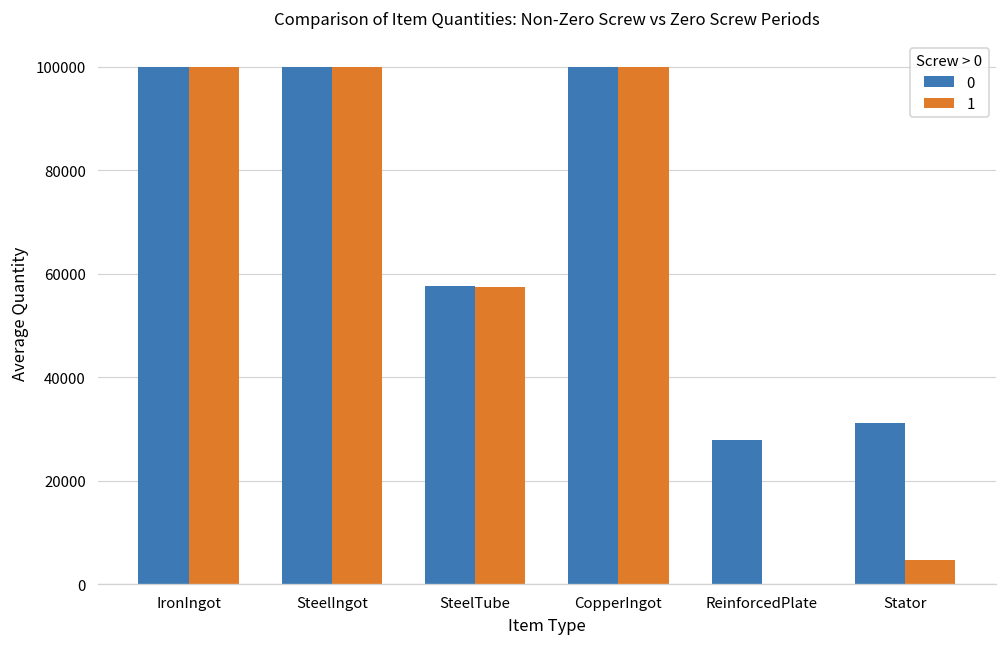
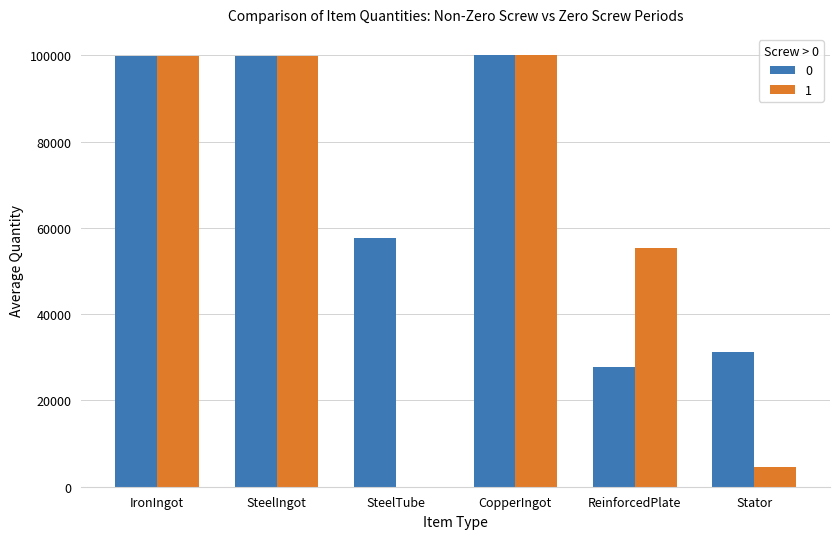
  {
    "0": {
      "IronIngot": 100000,
      "SteelIngot": 100000,
      "SteelTube": 58000,
      "CopperIngot": 100000,
      "ReinforcedPlate": 28000,
      "Stator": 31000
    },
    "1": {
      "IronIngot": 100000,
      "SteelIngot": 100000,
-     "SteelTube": 57000,
+     "SteelTube": 0,
      "CopperIngot": 100000,
-     "ReinforcedPlate": 0,
+     "ReinforcedPlate": 55000,
      "Stator": 5000
    }
  }
